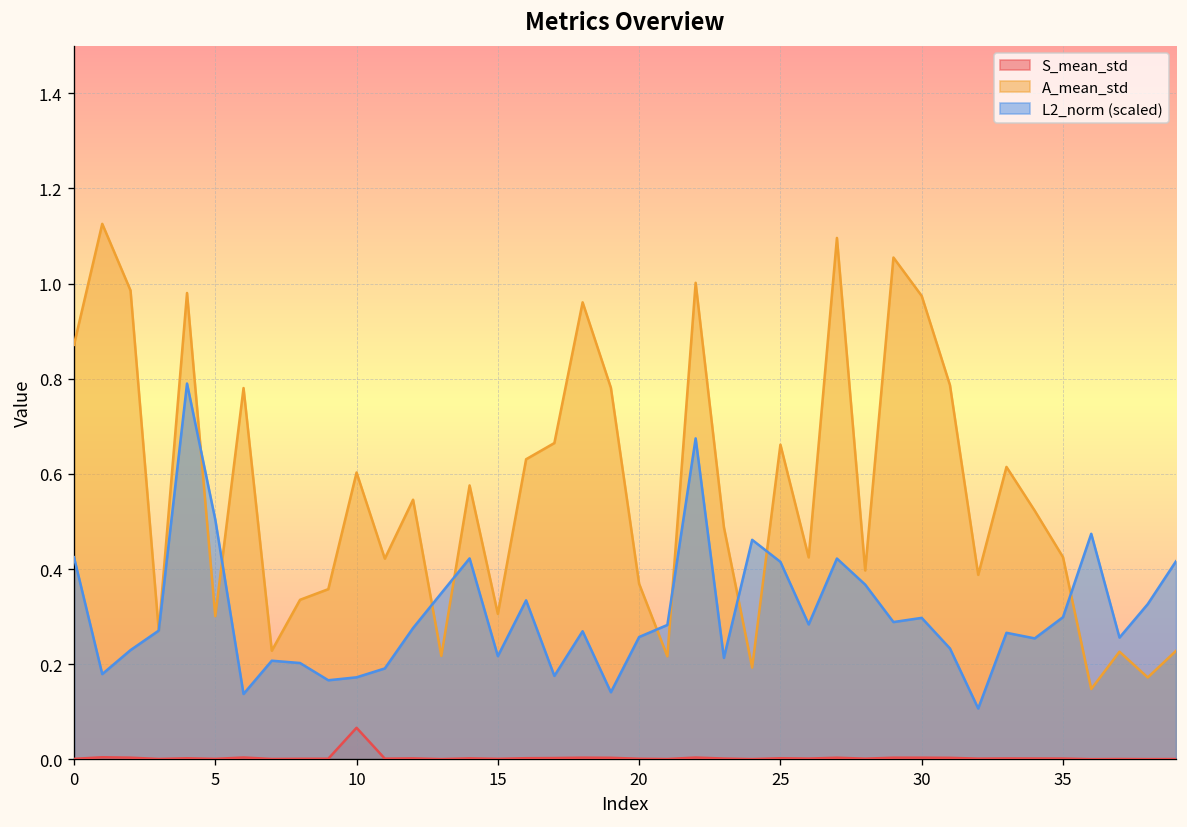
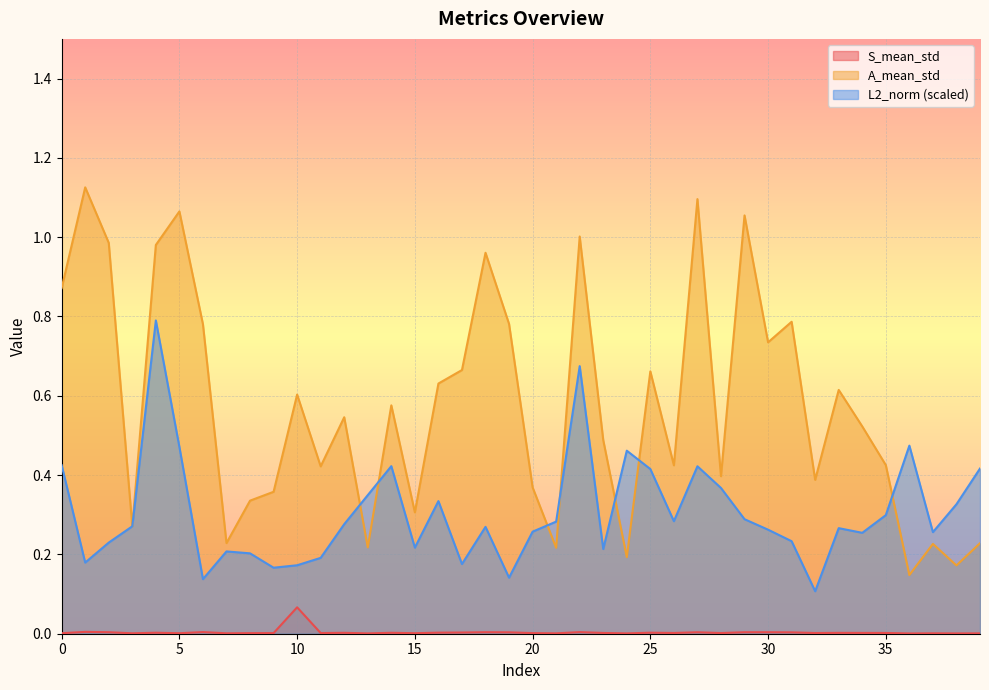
  {
    "S_mean_std": {
      "0": 0.00,
      "5": 0.00,
      "10": 0.07,
      "15": 0.00,
      "20": 0.00,
      "25": 0.00,
      "30": 0.00,
      "35": 0.00
    },
    "A_mean_std": {
      "0": 0.87,
-     "5": 0.30,
+     "5": 1.06,
      "10": 0.60,
      "15": 0.31,
      "20": 0.37,
      "25": 0.66,
-     "30": 0.97,
+     "30": 0.73,
      "35": 0.43
    },
    "L2_norm (scaled)": {
      "0": 0.42,
-     "5": 0.50,
+     "5": 0.47,
      "10": 0.17,
      "15": 0.22,
      "20": 0.26,
      "25": 0.42,
-     "30": 0.30,
+     "30": 0.26,
      "35": 0.30
    }
  }
